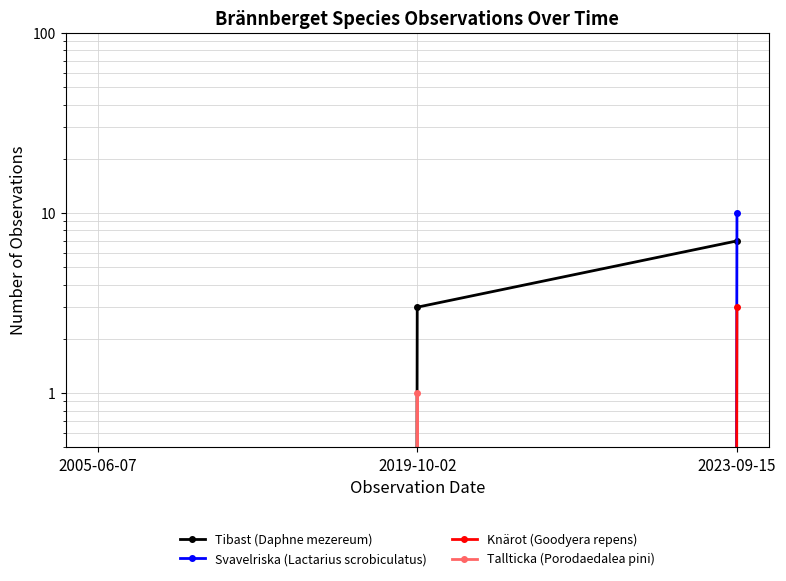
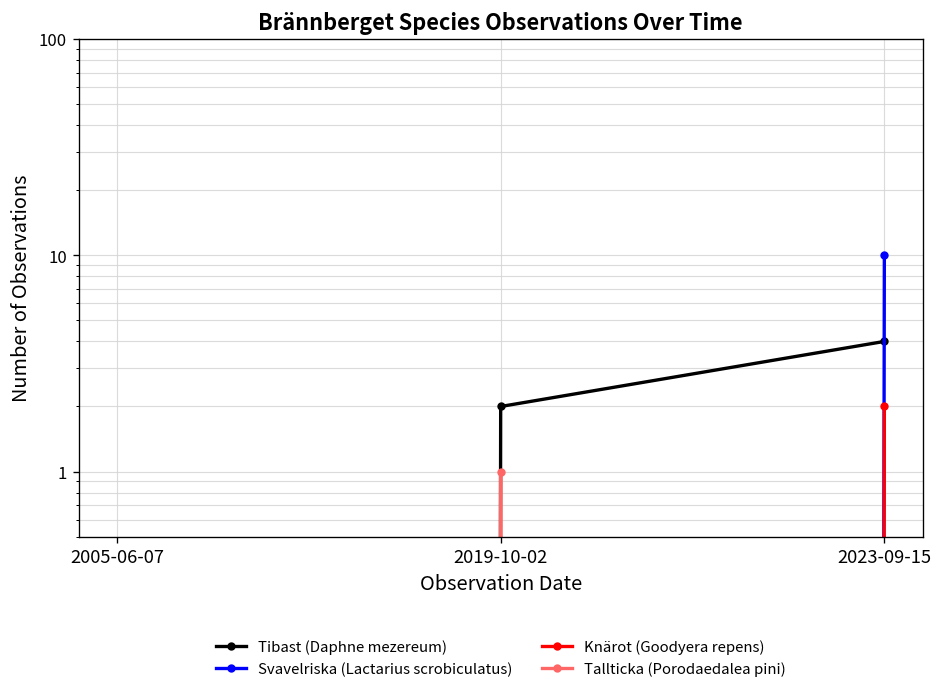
  {
    "Tibast (Daphne mezereum)": {
-     "2019-10-02": 3,
-     "2023-09-15": 7
+     "2019-10-02": 2,
+     "2023-09-15": 4
    },
    "Svavelriska (Lactarius scrobiculatus)": {
      "2023-09-15": 10
    },
    "Knärot (Goodyera repens)": {
-     "2023-09-15": 3
+     "2023-09-15": 2
    },
    "Tallticka (Porodaedalea pini)": {
      "2019-10-02": 1
    }
  }
